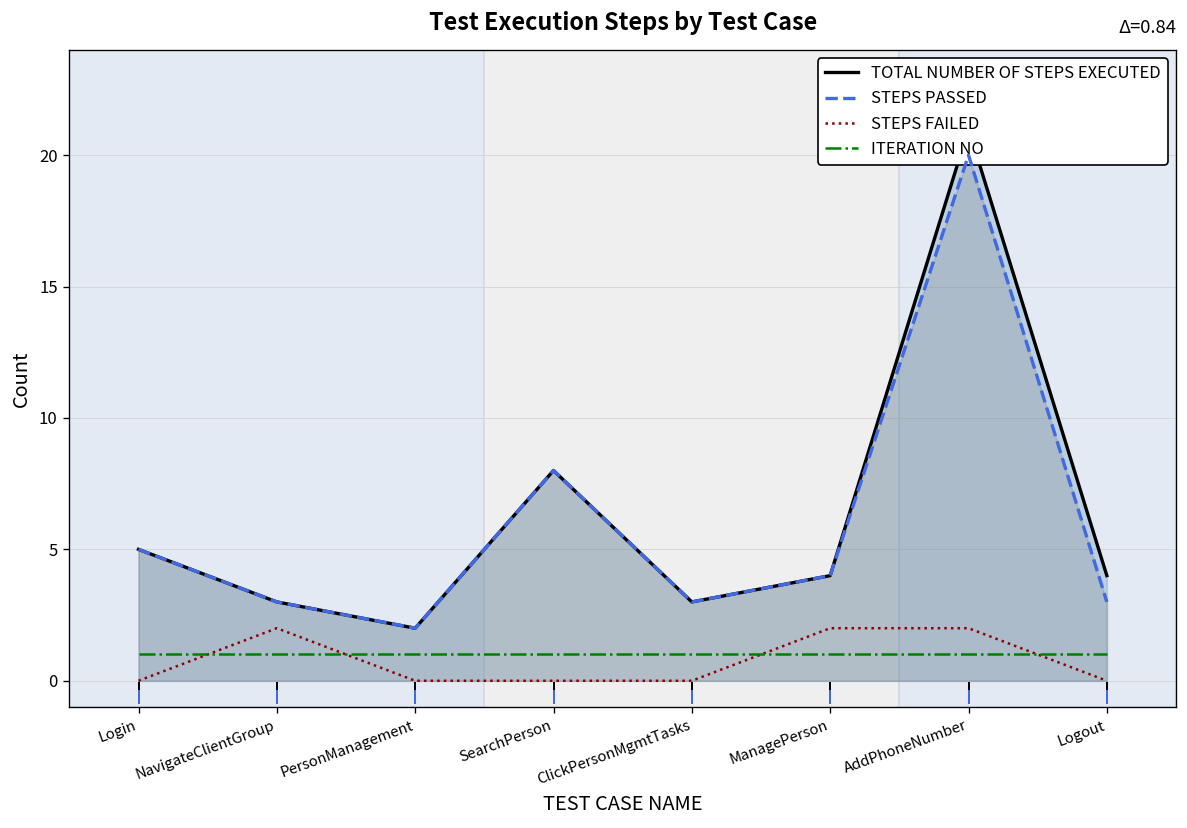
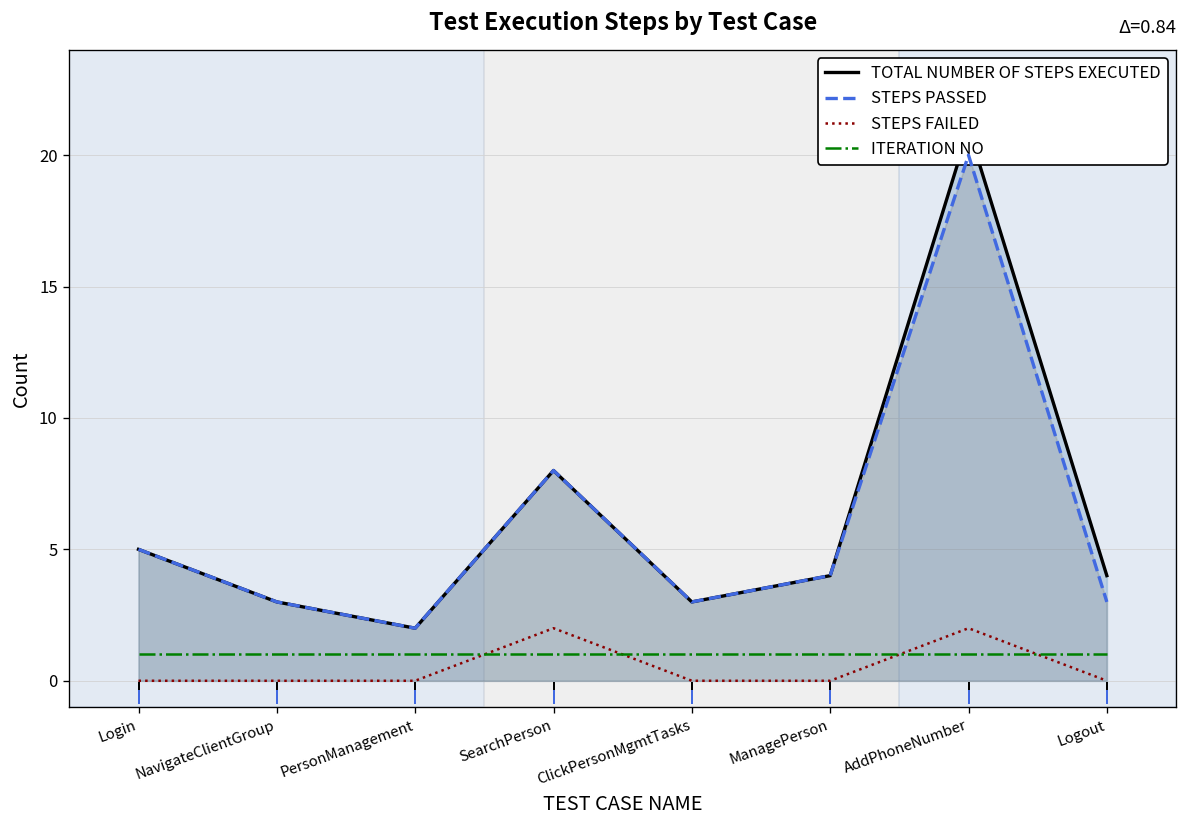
  {
    "STEPS FAILED": {
      "Login": 0,
-     "NavigateClientGroup": 2,
+     "NavigateClientGroup": 0,
      "PersonManagement": 0,
-     "SearchPerson": 0,
+     "SearchPerson": 2,
      "ClickPersonMgmtTasks": 0,
-     "ManagePerson": 2,
+     "ManagePerson": 0,
      "AddPhoneNumber": 2,
      "Logout": 0
    },
    "ITERATION NO": {
      "Login": 1,
      "NavigateClientGroup": 1,
      "PersonManagement": 1,
      "SearchPerson": 1,
      "ClickPersonMgmtTasks": 1,
      "ManagePerson": 1,
      "AddPhoneNumber": 1,
      "Logout": 1
    }
  }
